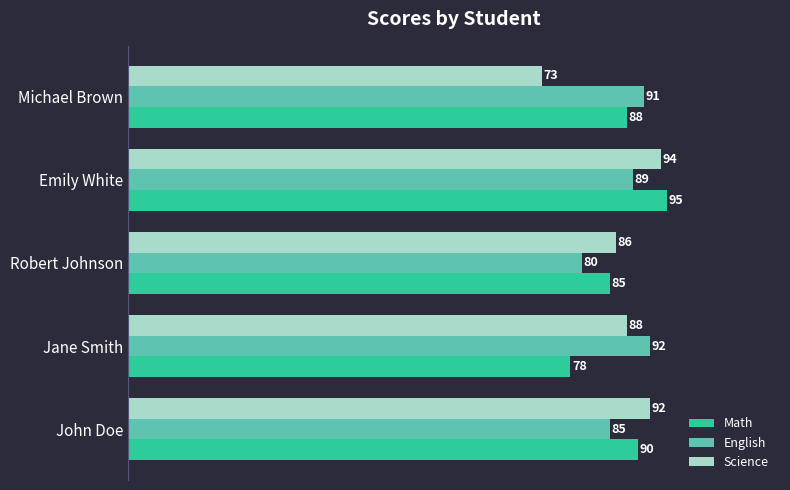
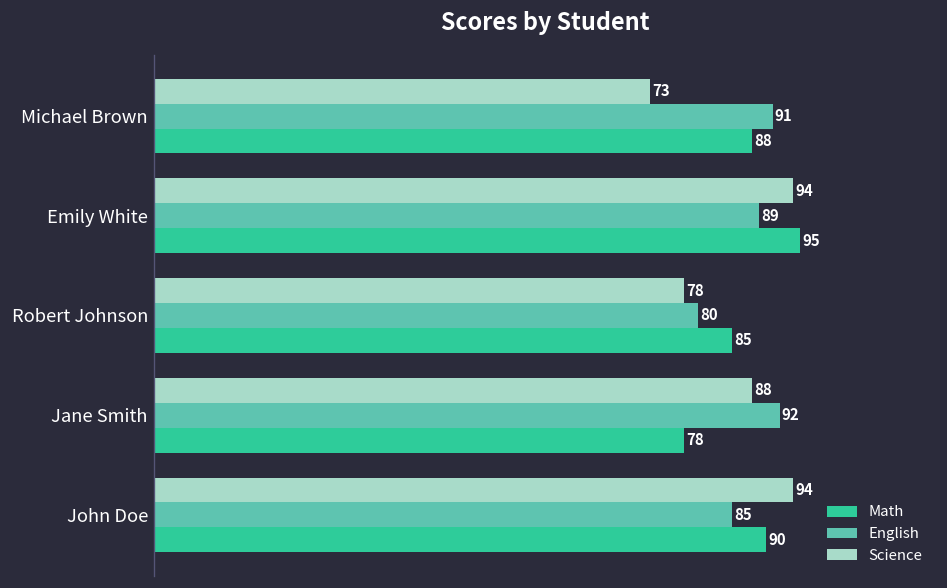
  {
    "Science": {
      "Michael Brown": 73,
      "Emily White": 94,
-     "Robert Johnson": 86,
+     "Robert Johnson": 78,
      "Jane Smith": 88,
-     "John Doe": 92
+     "John Doe": 94
    }
  }
